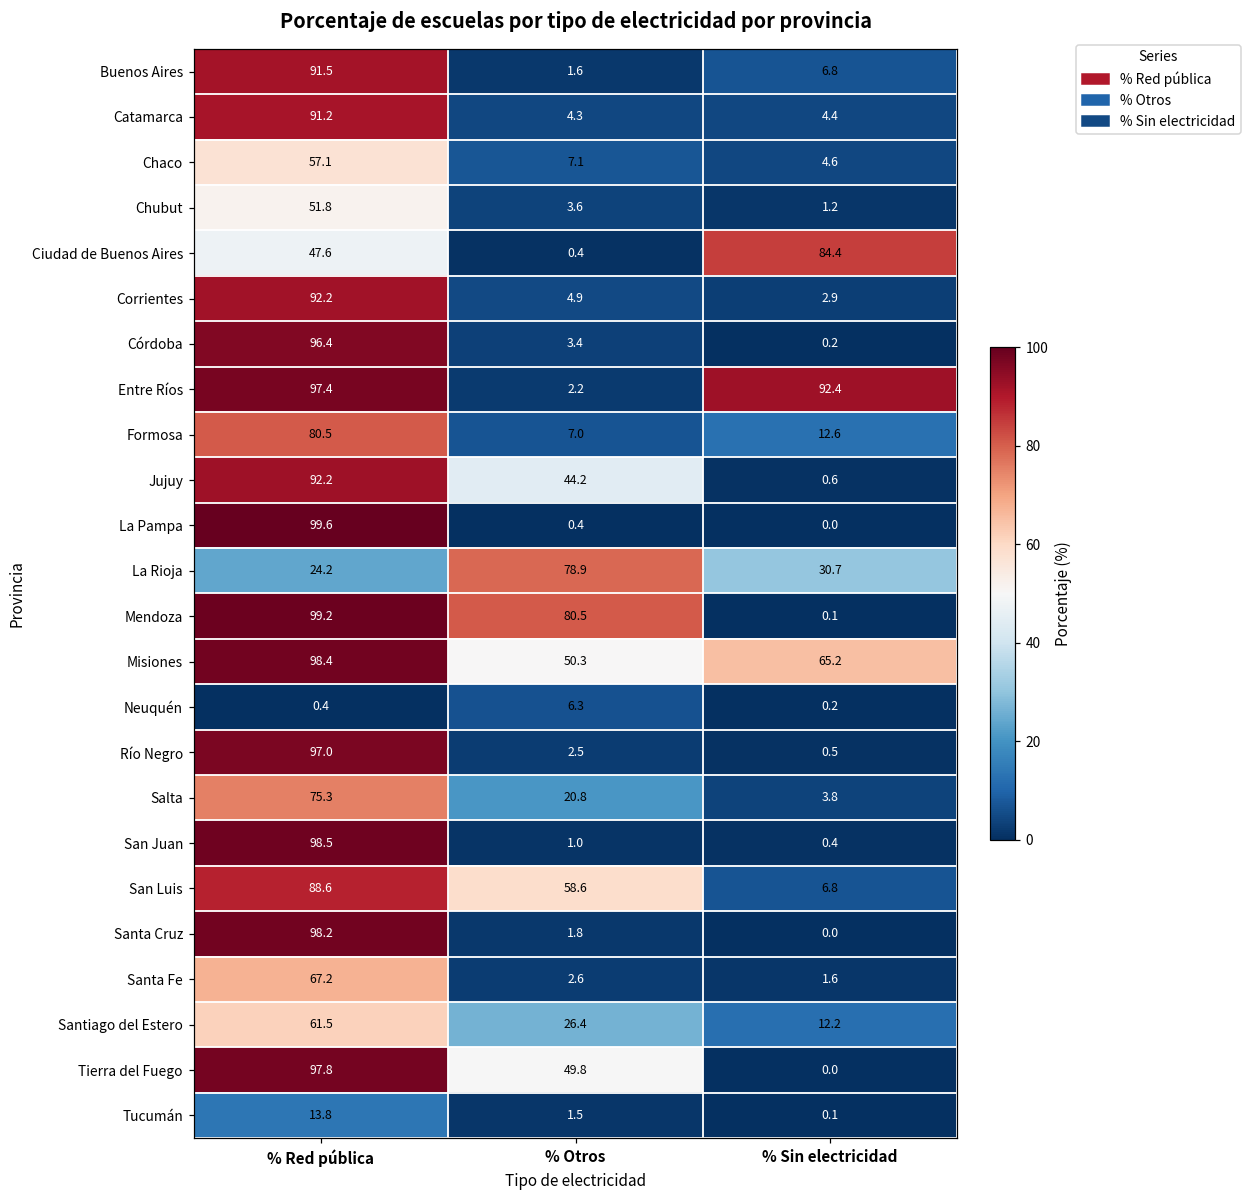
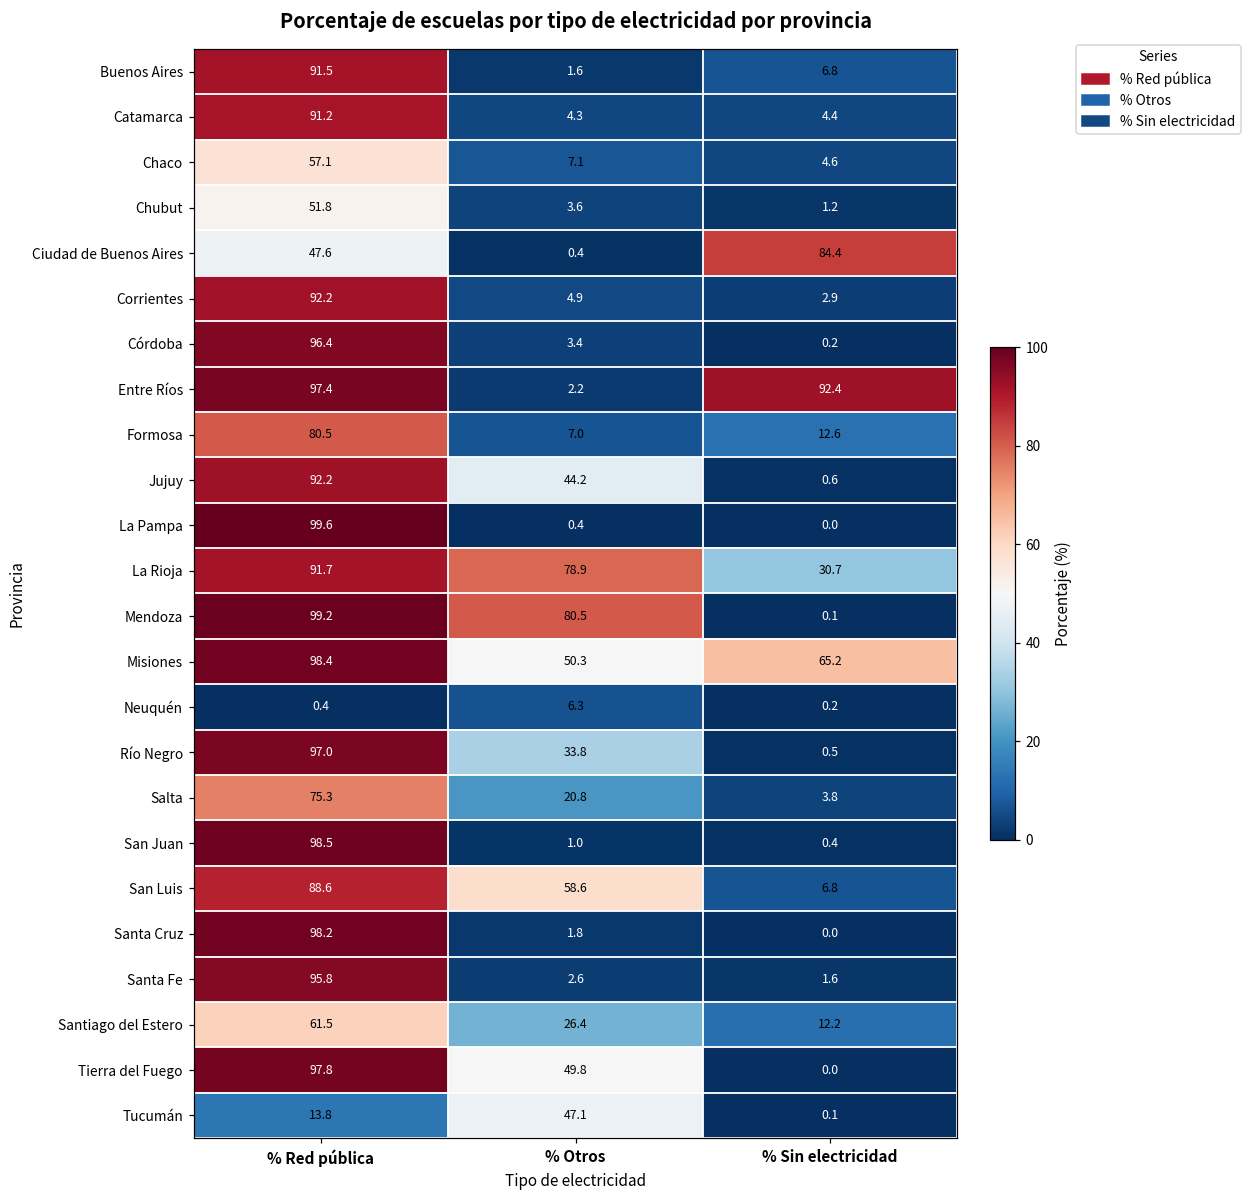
  {
    "Buenos Aires": {
      "% Red pública": 91.5,
      "% Otros": 1.6,
      "% Sin electricidad": 6.8
    },
    "Catamarca": {
      "% Red pública": 91.2,
      "% Otros": 4.3,
      "% Sin electricidad": 4.4
    },
    "Chaco": {
      "% Red pública": 57.1,
      "% Otros": 7.1,
      "% Sin electricidad": 4.6
    },
    "Chubut": {
      "% Red pública": 51.8,
      "% Otros": 3.6,
      "% Sin electricidad": 1.2
    },
    "Ciudad de Buenos Aires": {
      "% Red pública": 47.6,
      "% Otros": 0.4,
      "% Sin electricidad": 84.4
    },
    "Corrientes": {
      "% Red pública": 92.2,
      "% Otros": 4.9,
      "% Sin electricidad": 2.9
    },
    "Córdoba": {
      "% Red pública": 96.4,
      "% Otros": 3.4,
      "% Sin electricidad": 0.2
    },
    "Entre Ríos": {
      "% Red pública": 97.4,
      "% Otros": 2.2,
      "% Sin electricidad": 92.4
    },
    "Formosa": {
      "% Red pública": 80.5,
      "% Otros": 7.0,
      "% Sin electricidad": 12.6
    },
    "Jujuy": {
      "% Red pública": 92.2,
      "% Otros": 44.2,
      "% Sin electricidad": 0.6
    },
    "La Pampa": {
      "% Red pública": 99.6,
      "% Otros": 0.4,
      "% Sin electricidad": 0.0
    },
    "La Rioja": {
-     "% Red pública": 24.2,
+     "% Red pública": 91.7,
      "% Otros": 78.9,
      "% Sin electricidad": 30.7
    },
    "Mendoza": {
      "% Red pública": 99.2,
      "% Otros": 80.5,
      "% Sin electricidad": 0.1
    },
    "Misiones": {
      "% Red pública": 98.4,
      "% Otros": 50.3,
      "% Sin electricidad": 65.2
    },
    "Neuquén": {
      "% Red pública": 0.4,
      "% Otros": 6.3,
      "% Sin electricidad": 0.2
    },
    "Río Negro": {
      "% Red pública": 97.0,
-     "% Otros": 2.5,
+     "% Otros": 33.8,
      "% Sin electricidad": 0.5
    },
    "Salta": {
      "% Red pública": 75.3,
      "% Otros": 20.8,
      "% Sin electricidad": 3.8
    },
    "San Juan": {
      "% Red pública": 98.5,
      "% Otros": 1.0,
      "% Sin electricidad": 0.4
    },
    "San Luis": {
      "% Red pública": 88.6,
      "% Otros": 58.6,
      "% Sin electricidad": 6.8
    },
    "Santa Cruz": {
      "% Red pública": 98.2,
      "% Otros": 1.8,
      "% Sin electricidad": 0.0
    },
    "Santa Fe": {
-     "% Red pública": 67.2,
+     "% Red pública": 95.8,
      "% Otros": 2.6,
      "% Sin electricidad": 1.6
    },
    "Santiago del Estero": {
      "% Red pública": 61.5,
      "% Otros": 26.4,
      "% Sin electricidad": 12.2
    },
    "Tierra del Fuego": {
      "% Red pública": 97.8,
      "% Otros": 49.8,
      "% Sin electricidad": 0.0
    },
    "Tucumán": {
      "% Red pública": 13.8,
-     "% Otros": 1.5,
+     "% Otros": 47.1,
      "% Sin electricidad": 0.1
    }
  }
